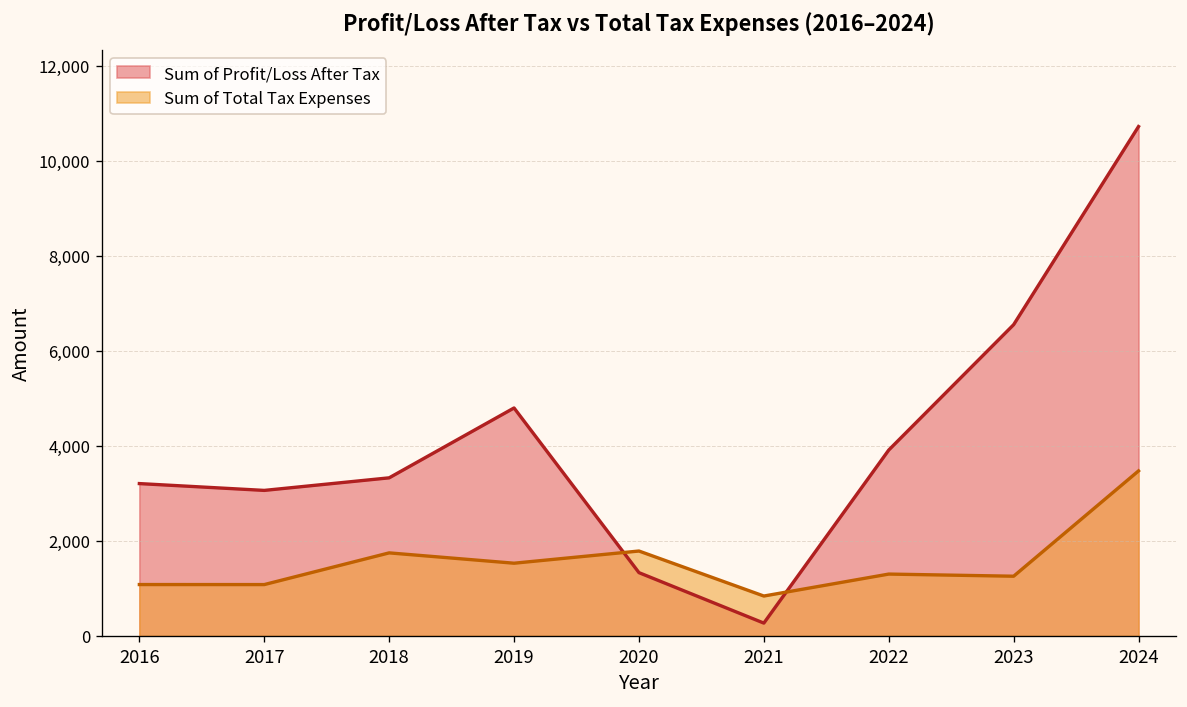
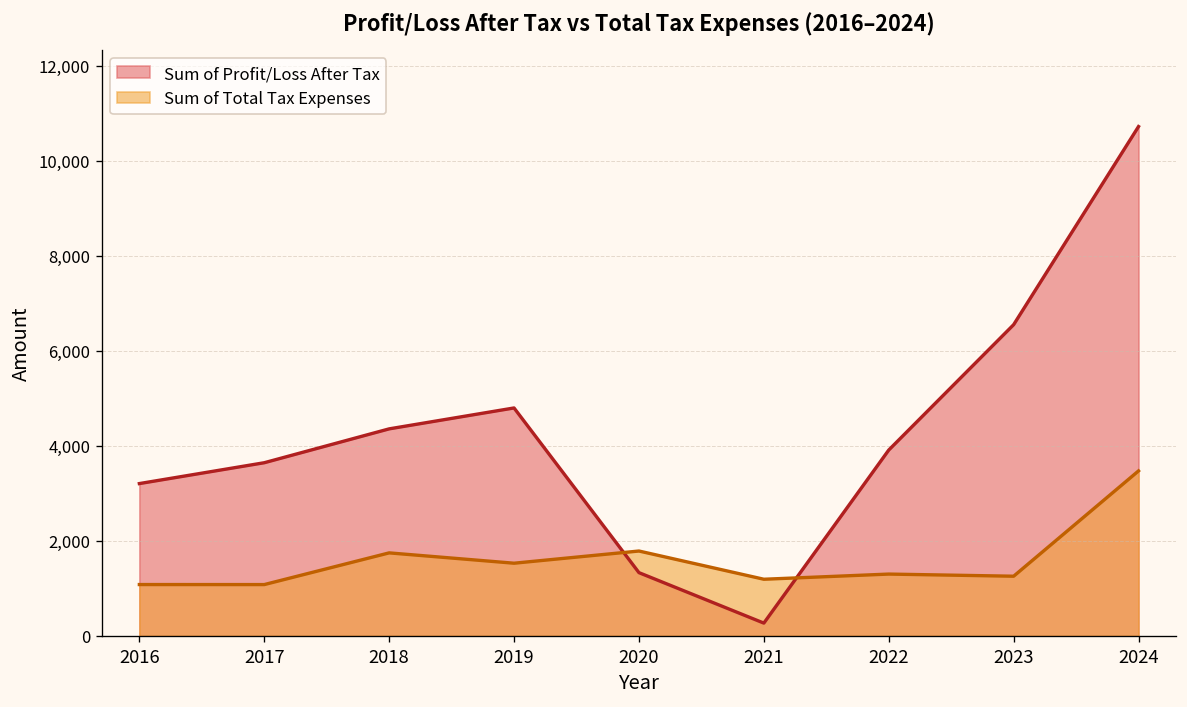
  {
    "Sum of Profit/Loss After Tax": {
      "2016": "3,200",
-     "2017": "3,100",
-     "2018": "3,300",
+     "2017": "3,600",
+     "2018": "4,400",
      "2019": "4,800",
      "2020": "1,300",
      "2021": "300",
      "2022": "3,900",
      "2023": "6,500",
      "2024": "10,700"
    },
    "Sum of Total Tax Expenses": {
      "2016": "1,100",
      "2017": "1,100",
      "2018": "1,700",
      "2019": "1,500",
      "2020": "1,800",
-     "2021": "800",
+     "2021": "1,200",
      "2022": "1,300",
      "2023": "1,300",
      "2024": "3,500"
    }
  }
